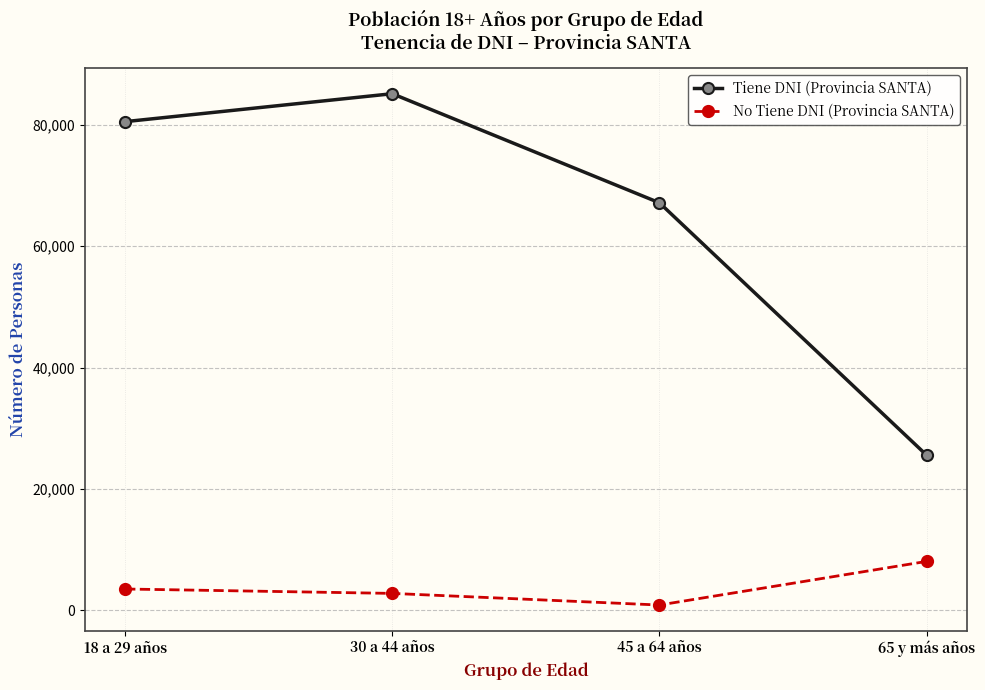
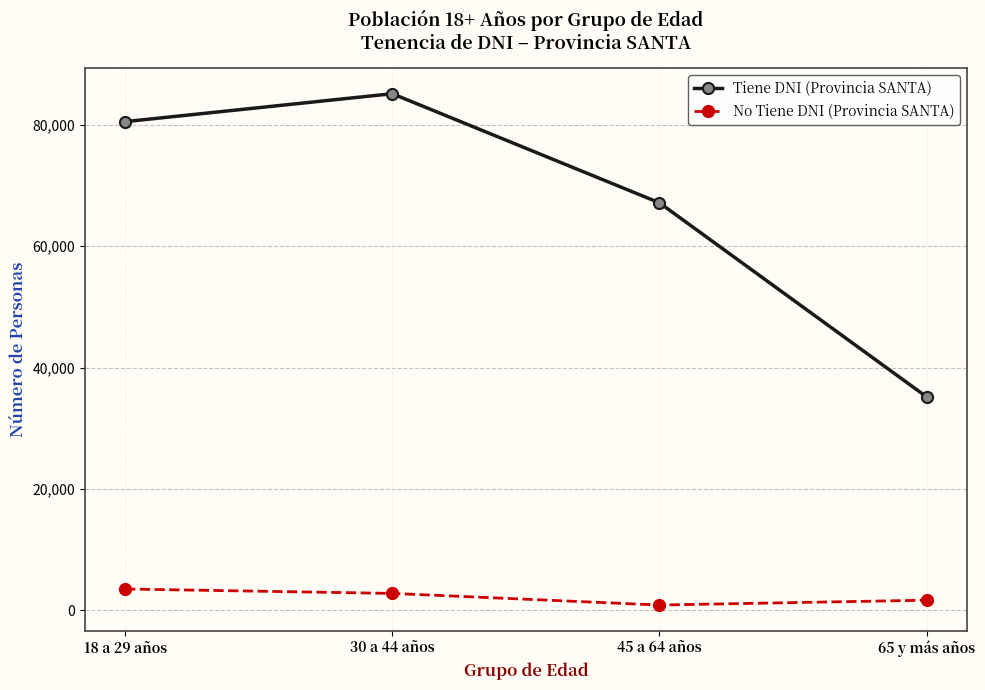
  {
    "Tiene DNI (Provincia SANTA)": {
      "18 a 29 años": "81,000",
      "30 a 44 años": "85,000",
      "45 a 64 años": "67,000",
-     "65 y más años": "26,000"
+     "65 y más años": "35,000"
    },
    "No Tiene DNI (Provincia SANTA)": {
      "18 a 29 años": "4,000",
      "30 a 44 años": "3,000",
      "45 a 64 años": "1,000",
-     "65 y más años": "8,000"
+     "65 y más años": "2,000"
    }
  }
